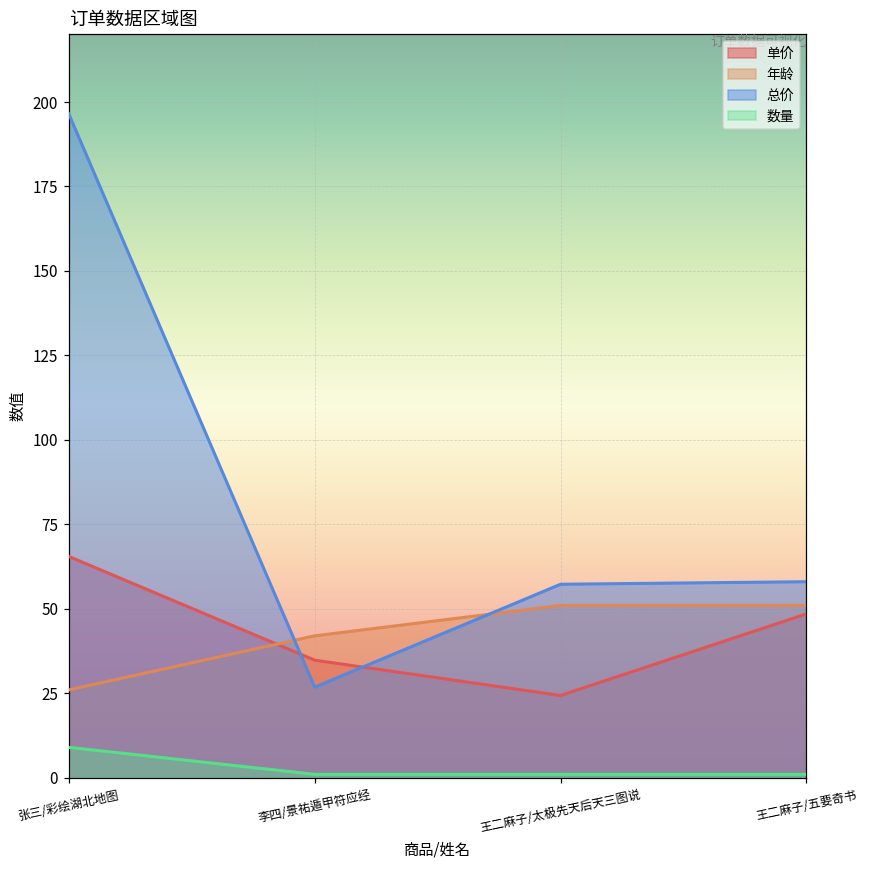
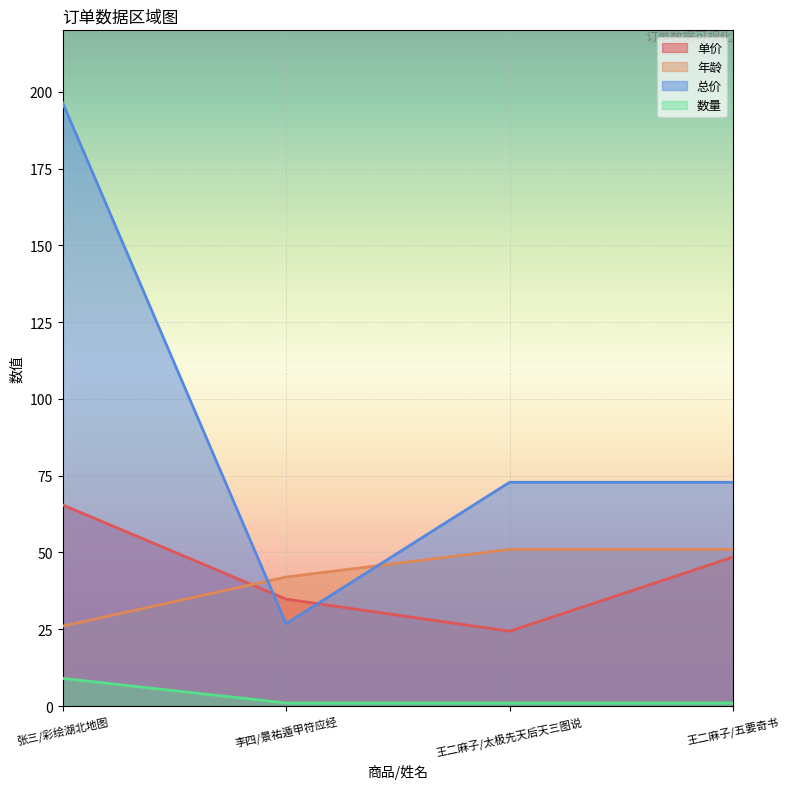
  {
    "总价": {
      "张三/彩绘湖北地图": 197,
      "李四/景祐遁甲符应经": 27,
-     "王二麻子/太极先天后天三图说": 57,
-     "王二麻子/五要奇书": 58
+     "王二麻子/太极先天后天三图说": 73,
+     "王二麻子/五要奇书": 73
    },
    "数量": {
      "张三/彩绘湖北地图": 9,
      "李四/景祐遁甲符应经": 1,
      "王二麻子/太极先天后天三图说": 1,
      "王二麻子/五要奇书": 1
    }
  }
